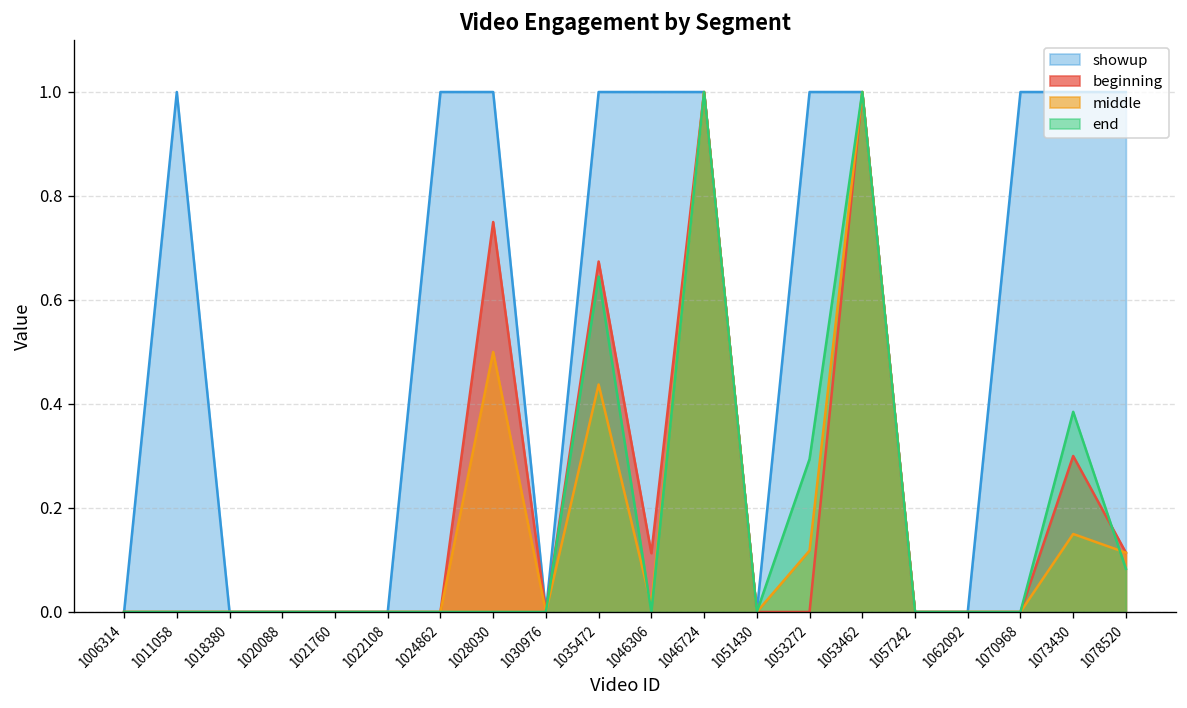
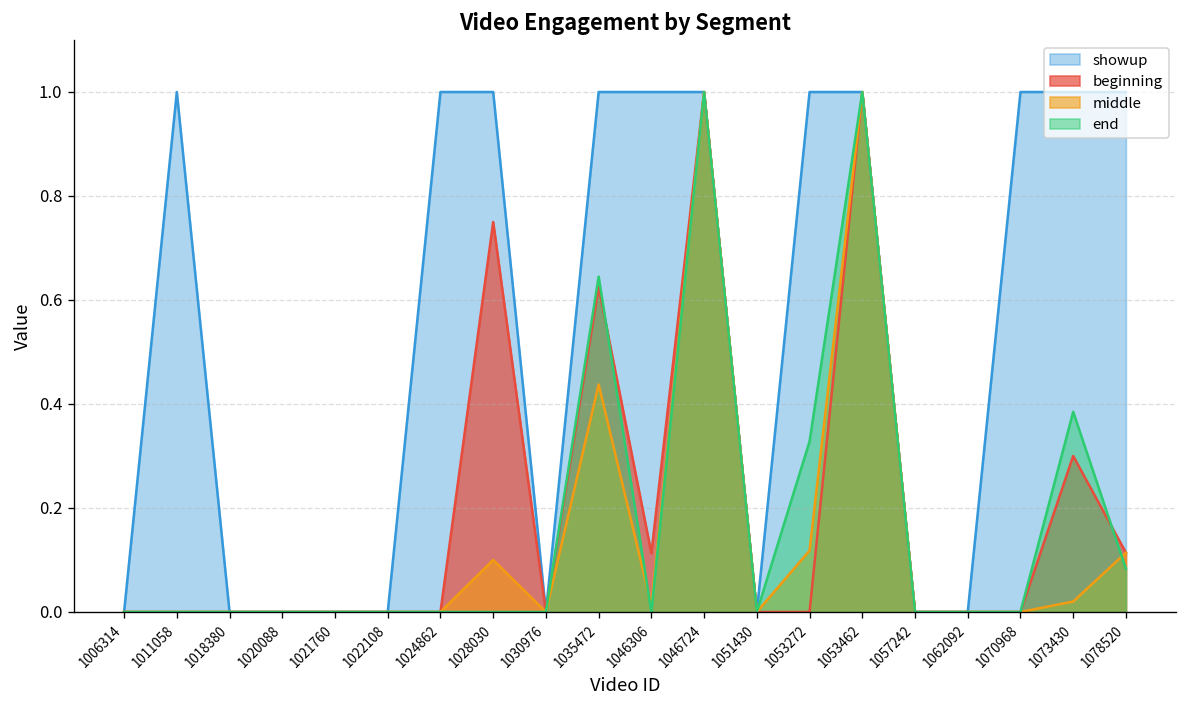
  {
    "showup": {
      "1011058": 1.00,
      "1024862": 1.00,
      "1028030": 1.00,
      "1035472": 1.00,
      "1046306": 1.00,
      "1053272": 1.00,
      "1070968": 1.00
    },
    "beginning": {
      "1028030": 0.75,
-     "1035472": 0.67,
+     "1035472": 0.63,
      "1046306": 0.11,
      "1053272": 0.00,
      "1073430": 0.30
    },
    "middle": {
-     "1028030": 0.5,
+     "1028030": 0.1,
      "1035472": 0.44,
      "1046306": 0.01,
      "1053272": 0.12,
-     "1073430": 0.15
+     "1073430": 0.02
    },
    "end": {
      "1028030": 0.00,
      "1035472": 0.65,
      "1046306": 0.00,
-     "1053272": 0.29,
+     "1053272": 0.33,
      "1073430": 0.39,
      "1078520": 0.08
    }
  }
